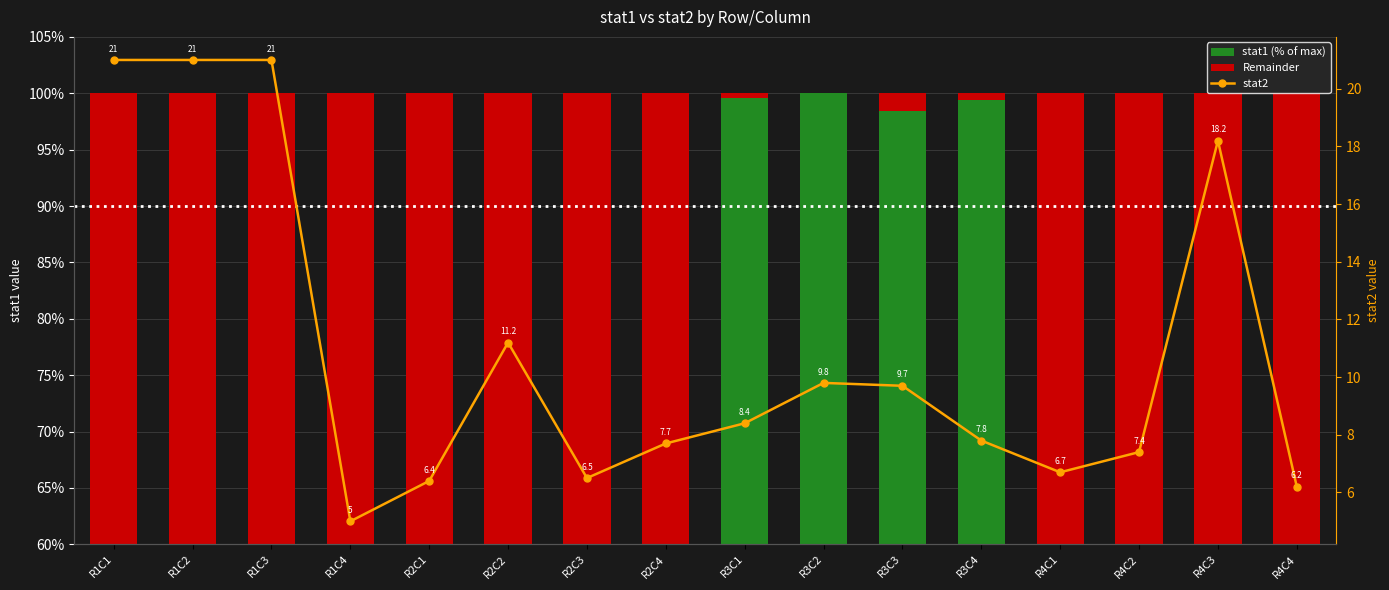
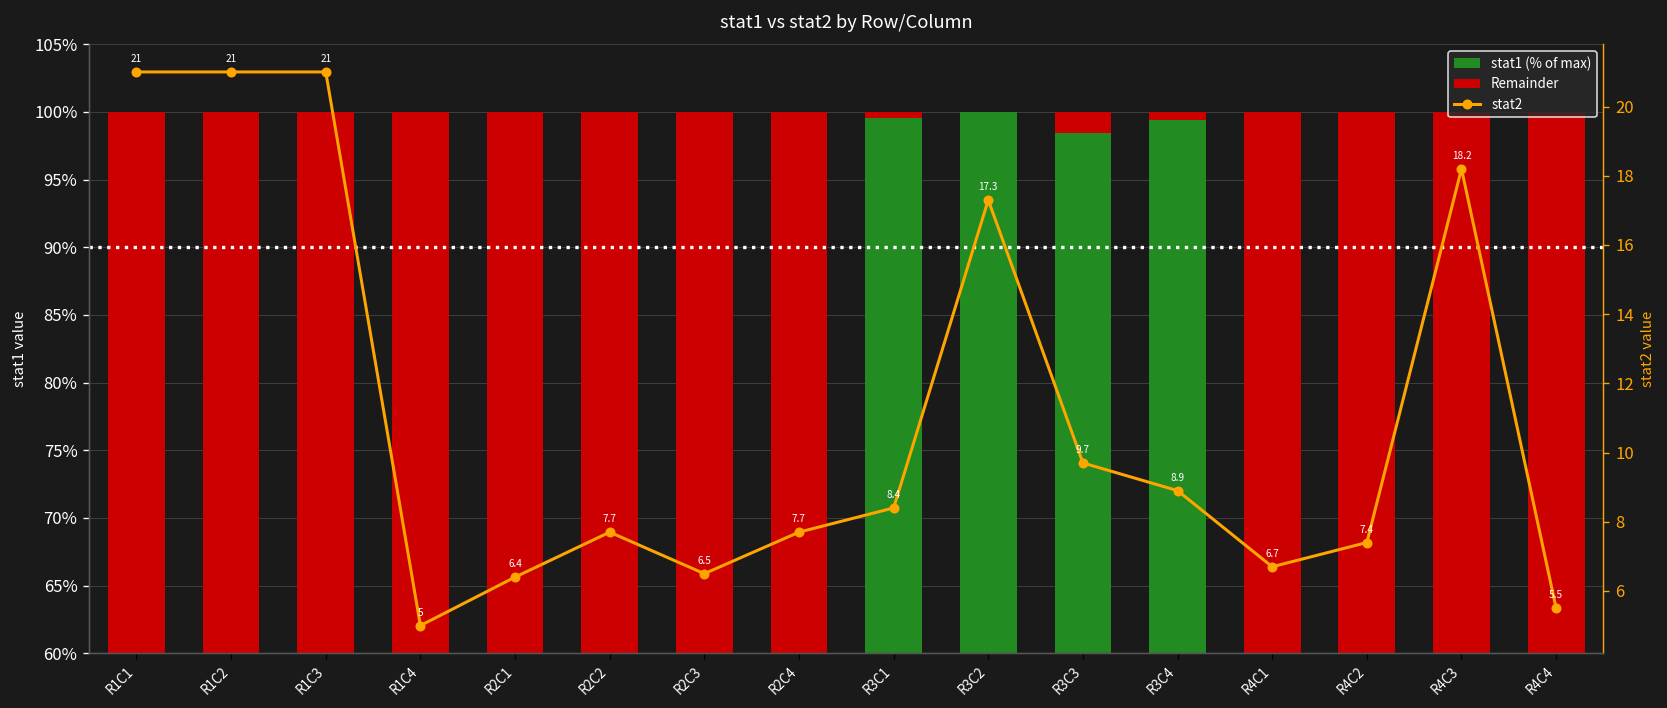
  {
    "stat2": {
      "R1C1": 21,
      "R1C2": 21,
      "R1C3": 21,
      "R1C4": 5,
      "R2C1": 6.4,
-     "R2C2": 11.2,
+     "R2C2": 7.7,
      "R2C3": 6.5,
      "R2C4": 7.7,
      "R3C1": 8.4,
-     "R3C2": 9.8,
+     "R3C2": 17.3,
      "R3C3": 9.7,
-     "R3C4": 7.8,
+     "R3C4": 8.9,
      "R4C1": 6.7,
      "R4C2": 7.4,
      "R4C3": 18.2,
-     "R4C4": 6.2
+     "R4C4": 5.5
    }
  }
